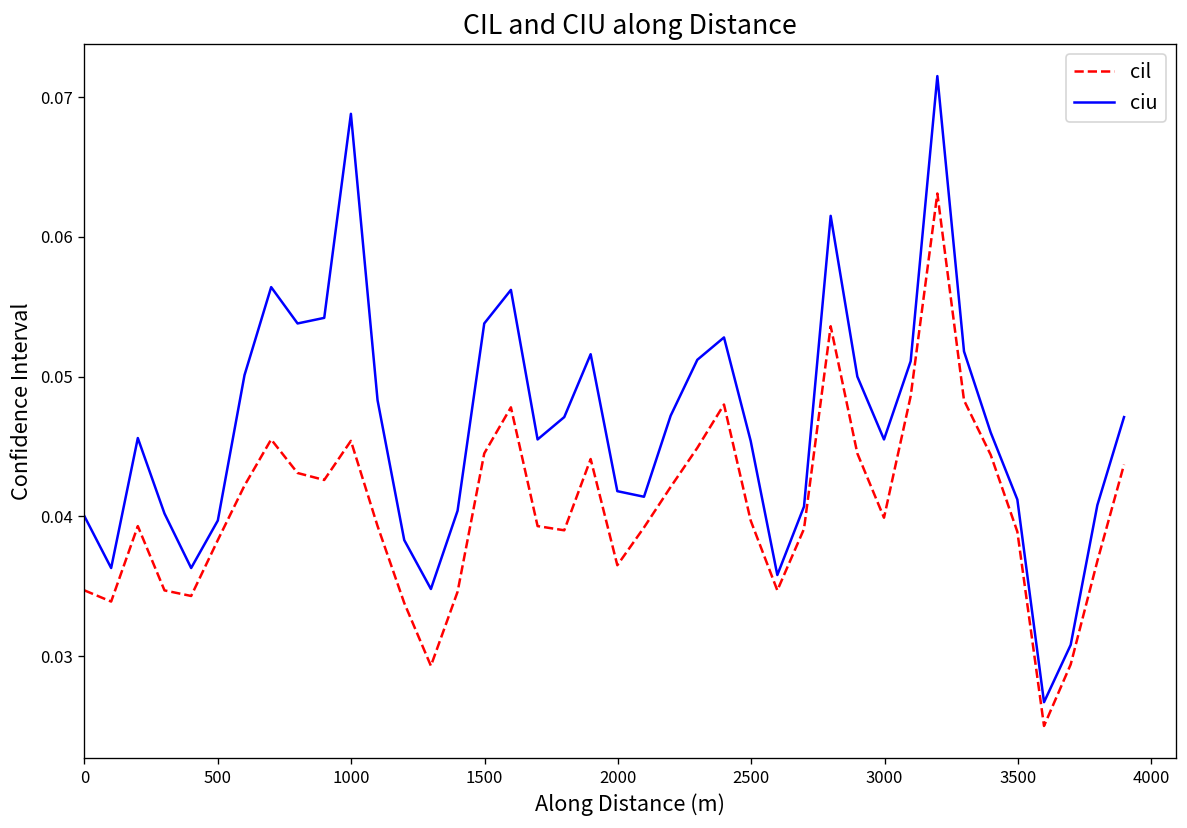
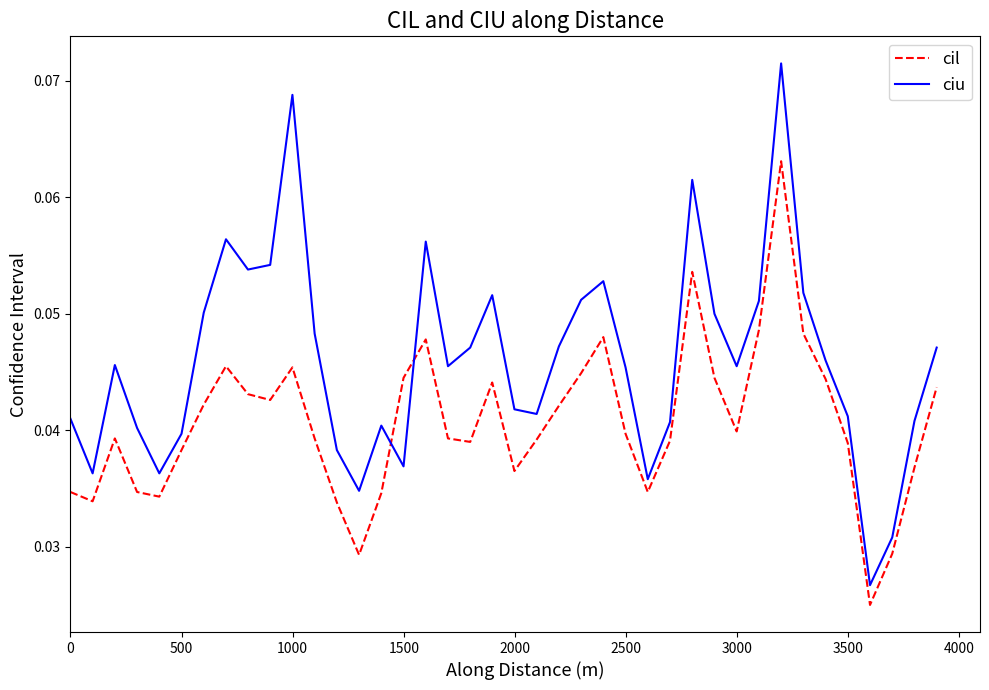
  {
    "cil": {
      "0": 0.0347,
      "500": 0.0383,
      "1000": 0.0454,
      "1500": 0.0445
    },
    "ciu": {
-     "0": 0.040,
+     "0": 0.041,
      "500": 0.0397,
      "1000": 0.0688,
-     "1500": 0.0538
+     "1500": 0.0369
    }
  }
